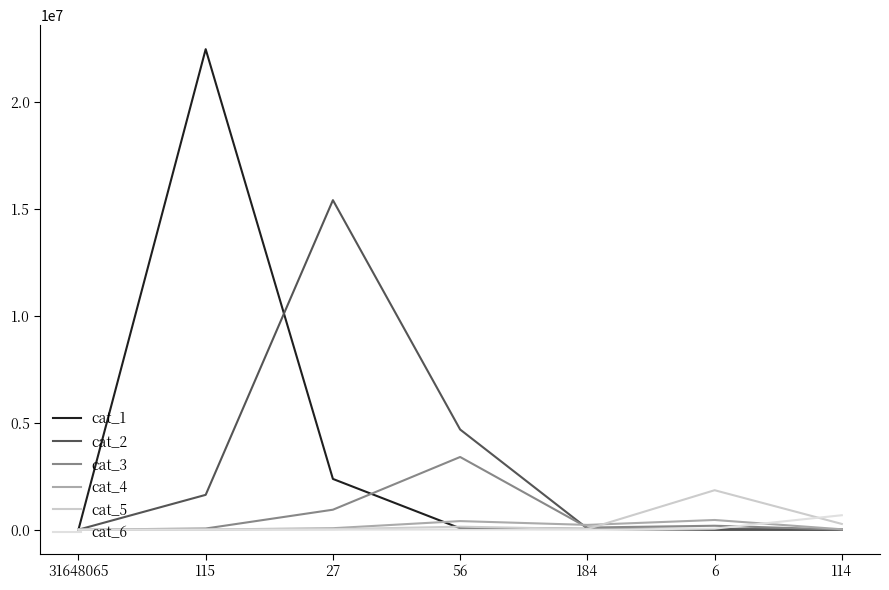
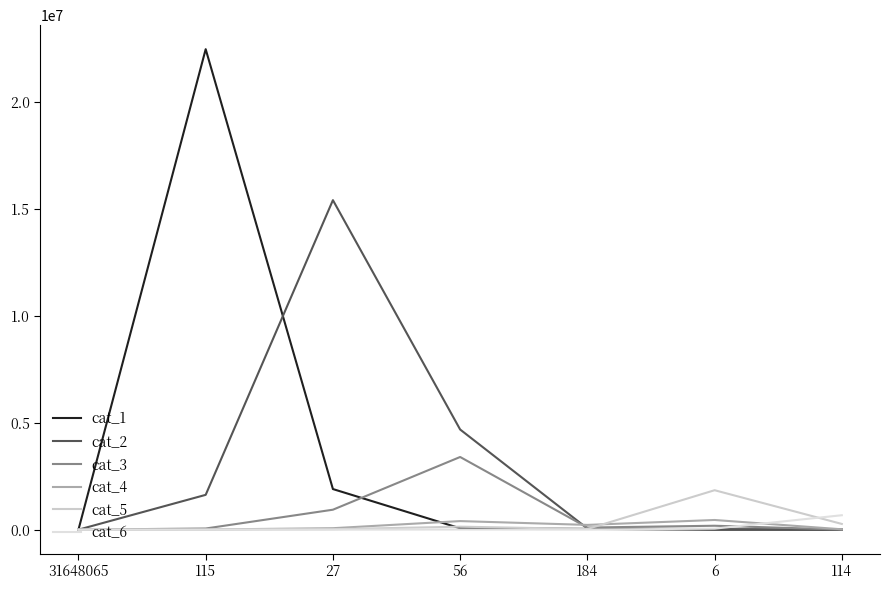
  {
    "cat_1": {
      "115": 22500000,
-     "27": 2400000
+     "27": 1900000
    },
    "cat_2": {
      "115": 1600000,
      "27": 15400000,
      "56": 4700000
    }
  }
